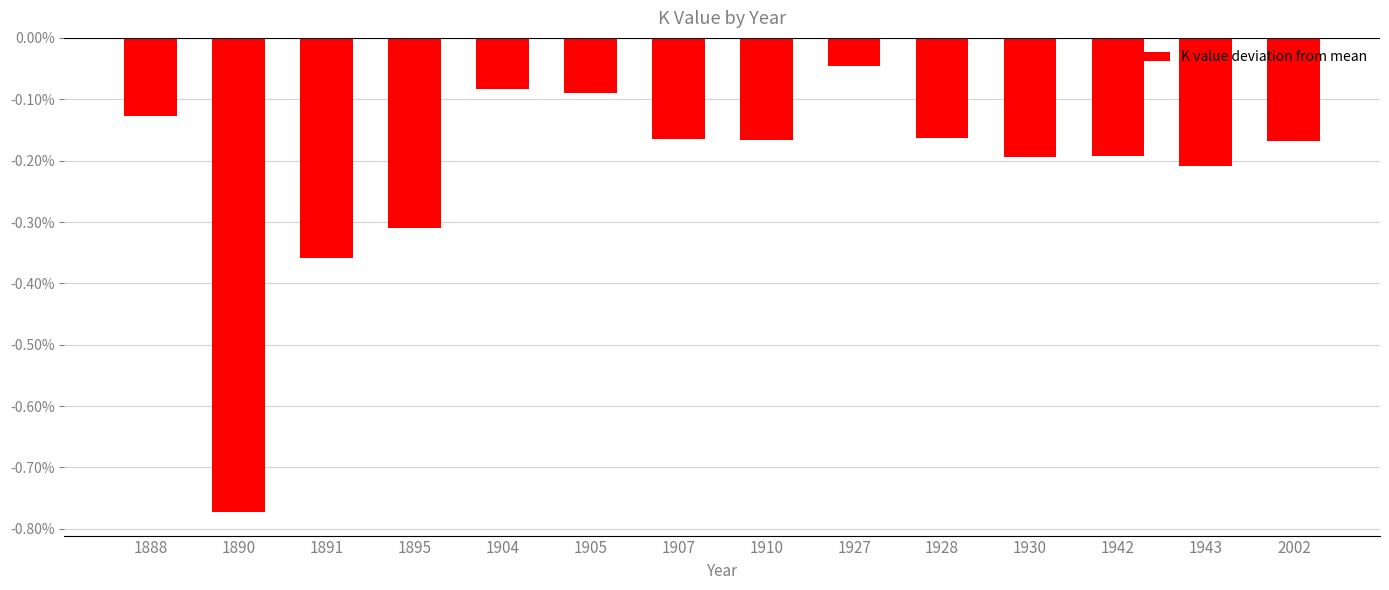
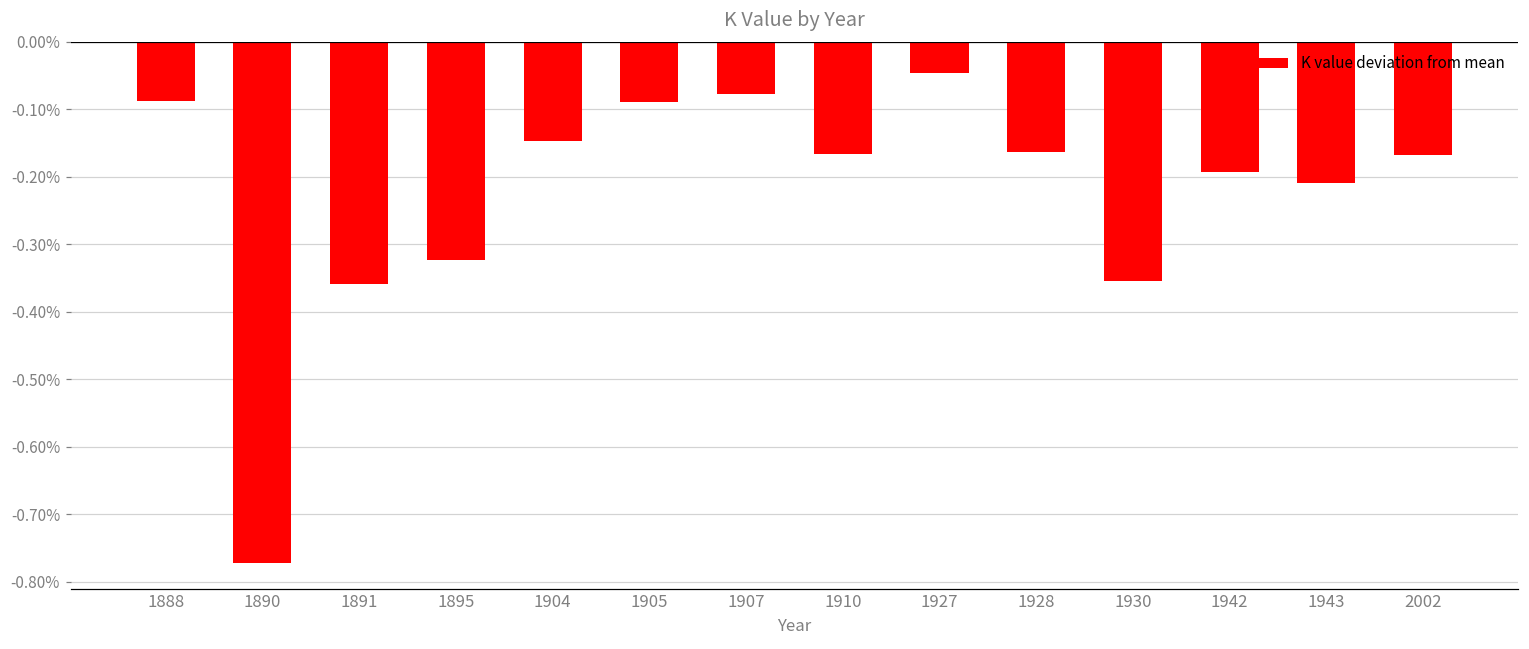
  {
-   "1888": "-0.13%",
+   "1888": "-0.09%",
    "1890": "-0.77%",
    "1891": "-0.36%",
-   "1895": "-0.31%",
-   "1904": "-0.08%",
+   "1895": "-0.32%",
+   "1904": "-0.15%",
    "1905": "-0.09%",
-   "1907": "-0.17%",
+   "1907": "-0.08%",
    "1910": "-0.17%",
    "1927": "-0.05%",
    "1928": "-0.16%",
-   "1930": "-0.19%",
+   "1930": "-0.35%",
    "1942": "-0.19%",
    "1943": "-0.21%",
    "2002": "-0.17%"
  }
